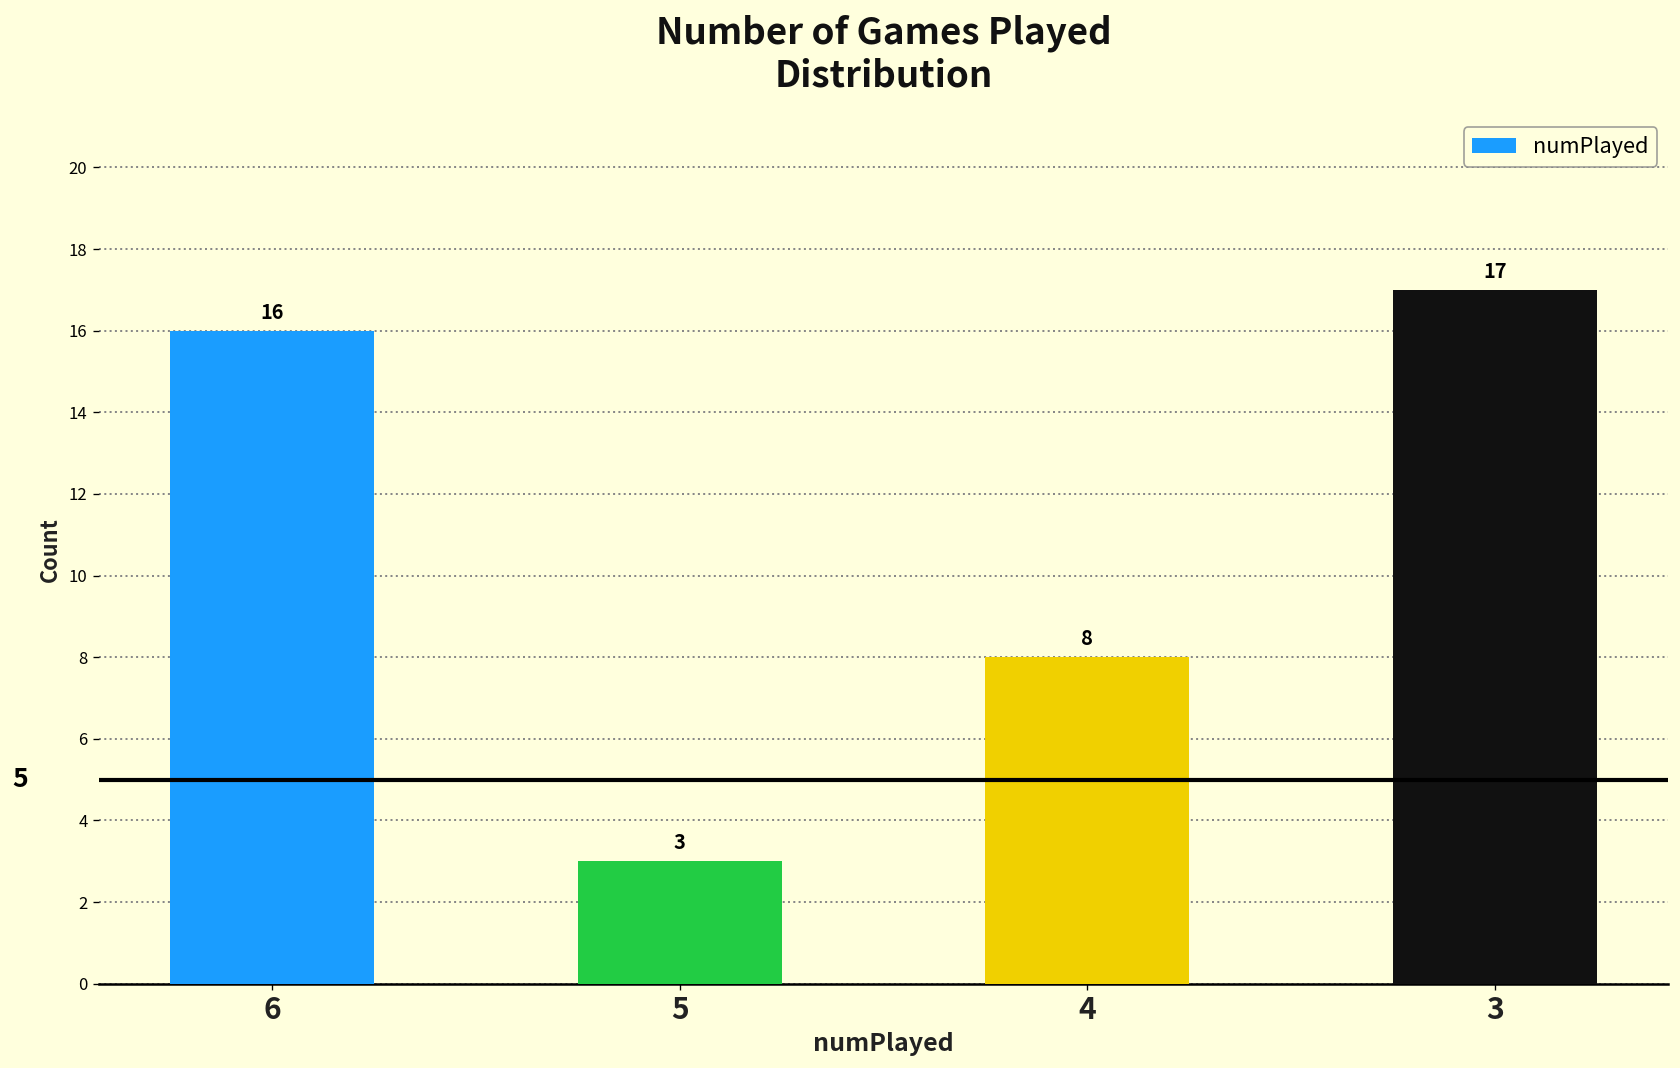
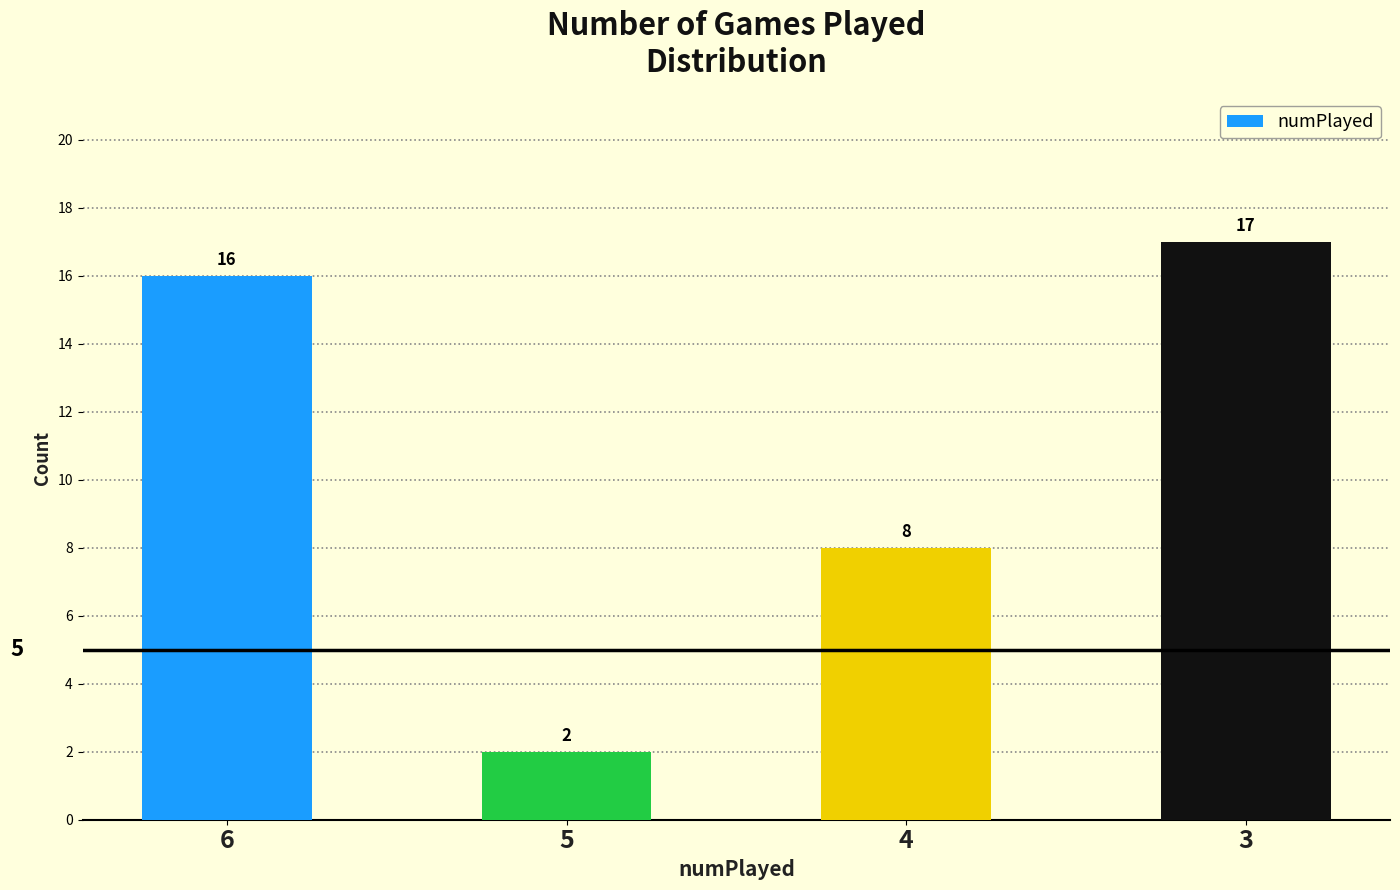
  {
    "6": 16,
-   "5": 3,
+   "5": 2,
    "4": 8,
    "3": 17
  }
